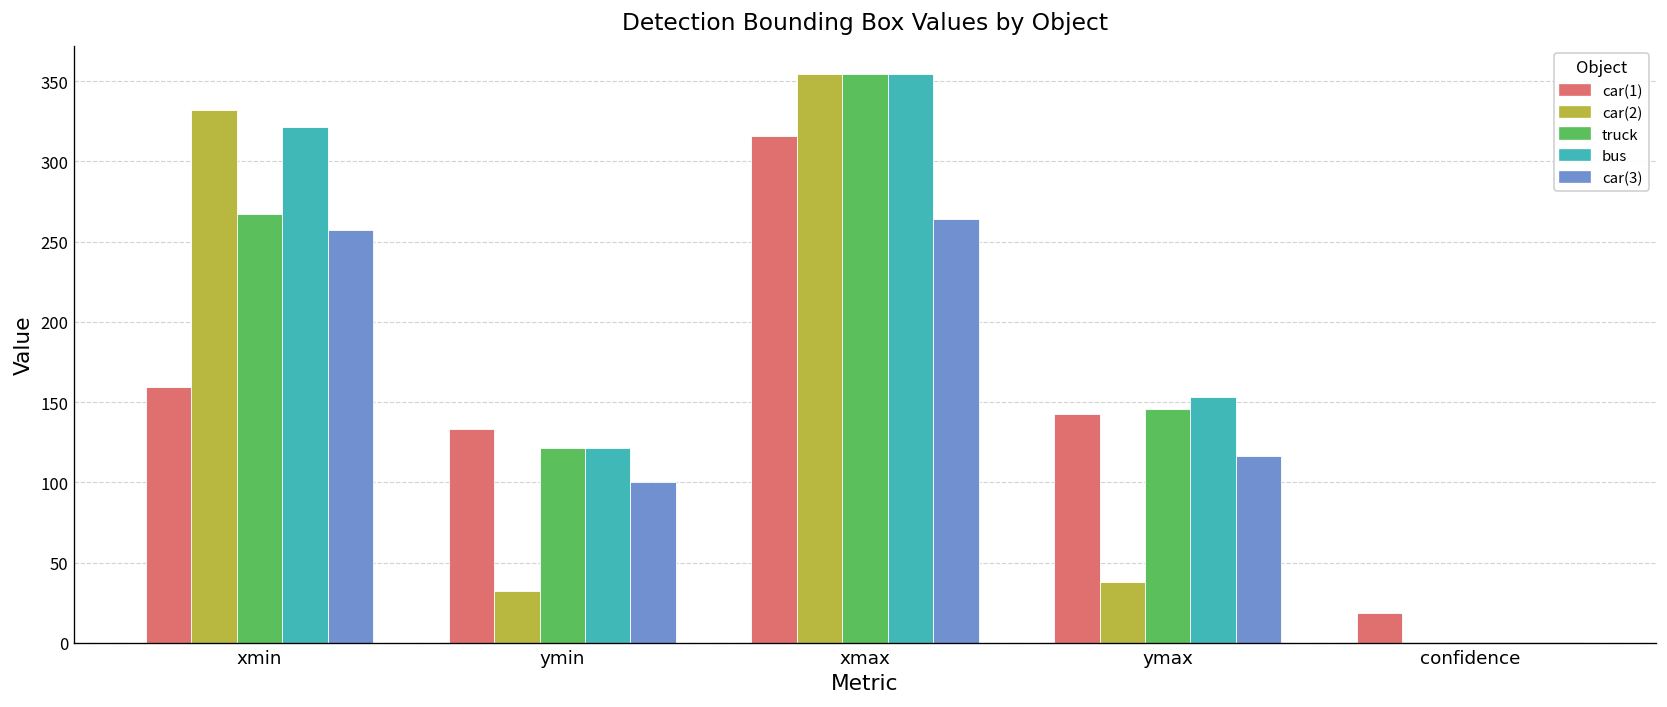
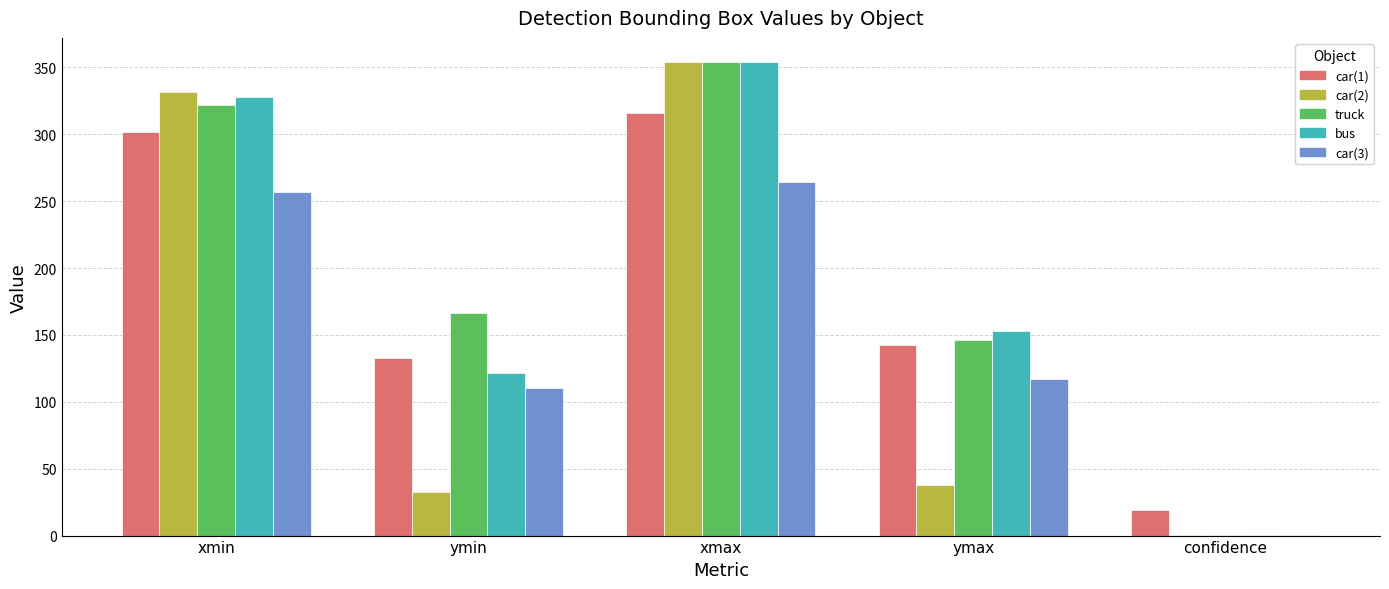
  {
    "car(1)": {
-     "xmin": 159,
+     "xmin": 302,
      "ymin": 133,
      "xmax": 316,
      "ymax": 143,
      "confidence": 19
    },
    "car(2)": {
      "xmin": 332,
      "ymin": 32,
      "xmax": 354,
      "ymax": 38
    },
    "truck": {
-     "xmin": 267,
-     "ymin": 122,
+     "xmin": 322,
+     "ymin": 166,
      "xmax": 354,
      "ymax": 146
    },
    "bus": {
-     "xmin": 322,
+     "xmin": 328,
      "ymin": 121,
      "xmax": 354,
      "ymax": 153
    },
    "car(3)": {
      "xmin": 257,
-     "ymin": 100,
+     "ymin": 110,
      "xmax": 264,
      "ymax": 117
    }
  }
